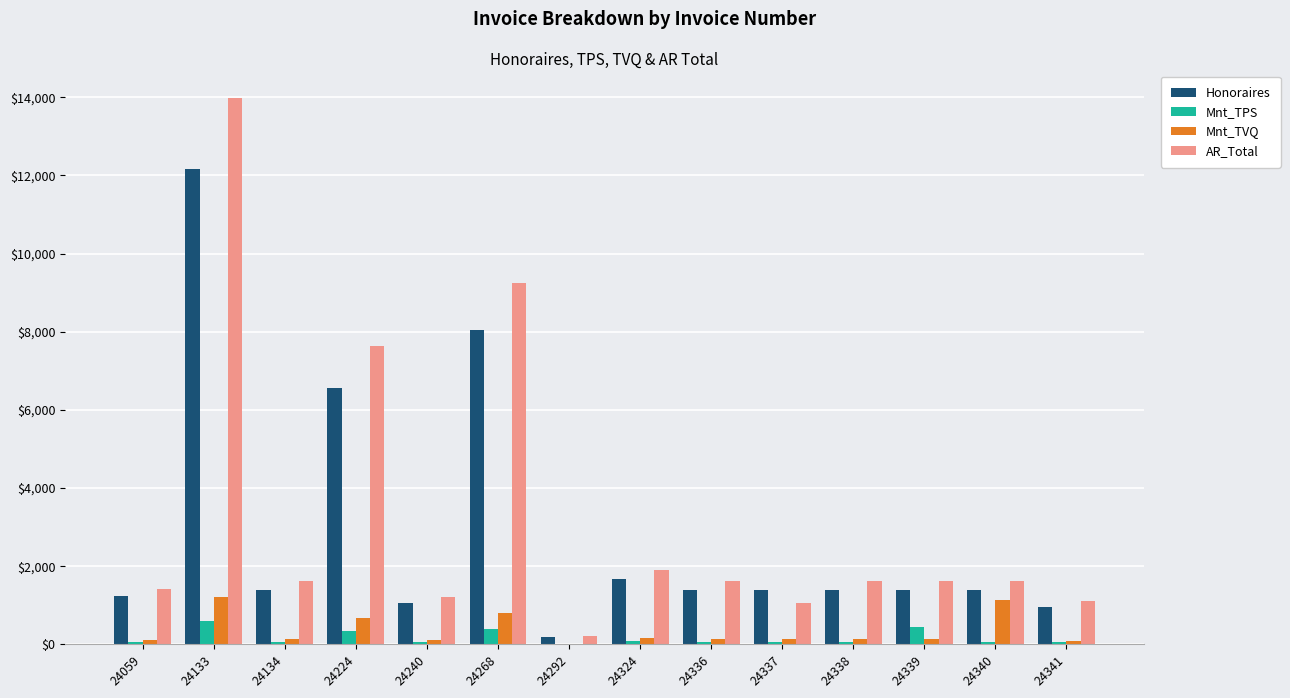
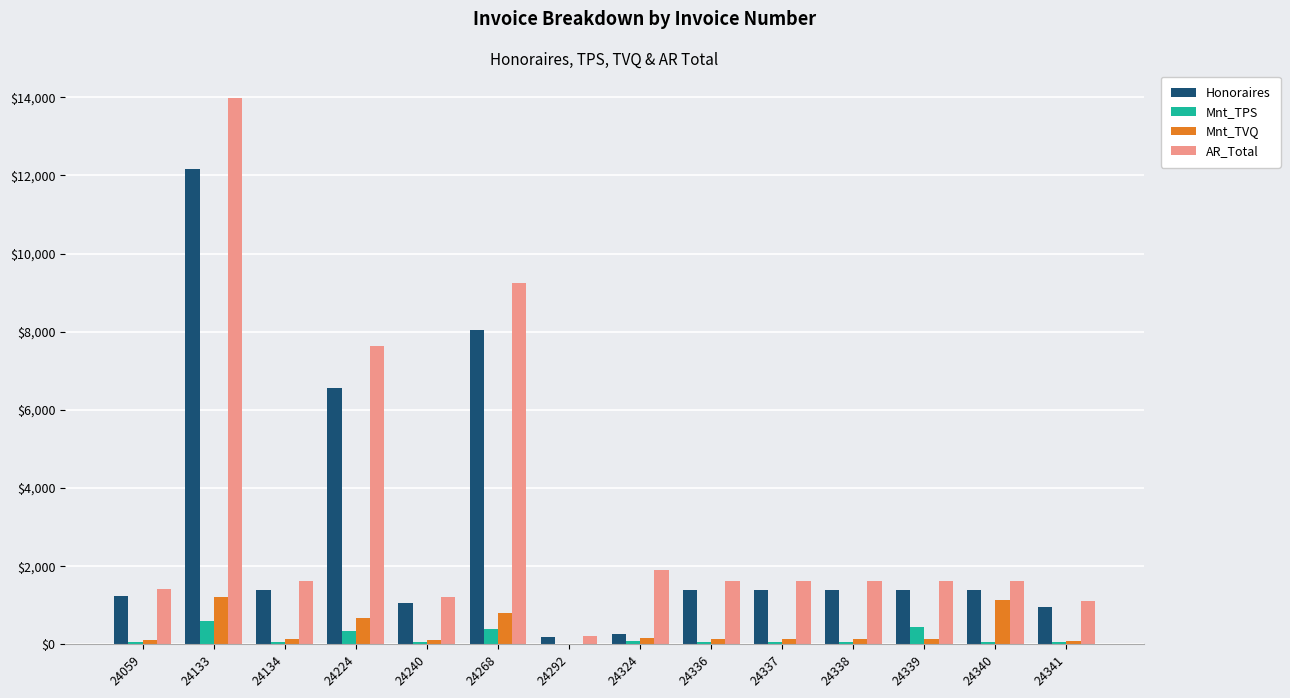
  {
    "Honoraires": {
      "24059": "$1,200",
      "24133": "$12,200",
      "24134": "$1,400",
      "24224": "$6,600",
      "24240": "$1,100",
      "24268": "$8,100",
      "24292": "$200",
-     "24324": "$1,700",
+     "24324": "$300",
      "24336": "$1,400",
      "24337": "$1,400",
      "24338": "$1,400",
      "24339": "$1,400",
      "24340": "$1,400",
      "24341": "$1,000"
    },
    "Mnt_TPS": {
      "24133": "$600",
      "24134": "$100",
      "24224": "$300",
      "24268": "$400",
      "24324": "$100",
      "24336": "$100",
      "24337": "$100",
      "24338": "$100",
      "24339": "$400",
      "24340": "$100"
    },
    "Mnt_TVQ": {
      "24059": "$100",
      "24133": "$1,200",
      "24134": "$100",
      "24224": "$700",
      "24240": "$100",
      "24268": "$800",
      "24324": "$200",
      "24336": "$100",
      "24337": "$100",
      "24338": "$100",
      "24339": "$100",
      "24340": "$1,100",
      "24341": "$100"
    },
    "AR_Total": {
      "24059": "$1,400",
      "24133": "$14,000",
      "24134": "$1,600",
      "24224": "$7,600",
      "24240": "$1,200",
      "24268": "$9,300",
      "24292": "$200",
      "24324": "$1,900",
      "24336": "$1,600",
-     "24337": "$1,100",
+     "24337": "$1,600",
      "24338": "$1,600",
      "24339": "$1,600",
      "24340": "$1,600",
      "24341": "$1,100"
    }
  }
